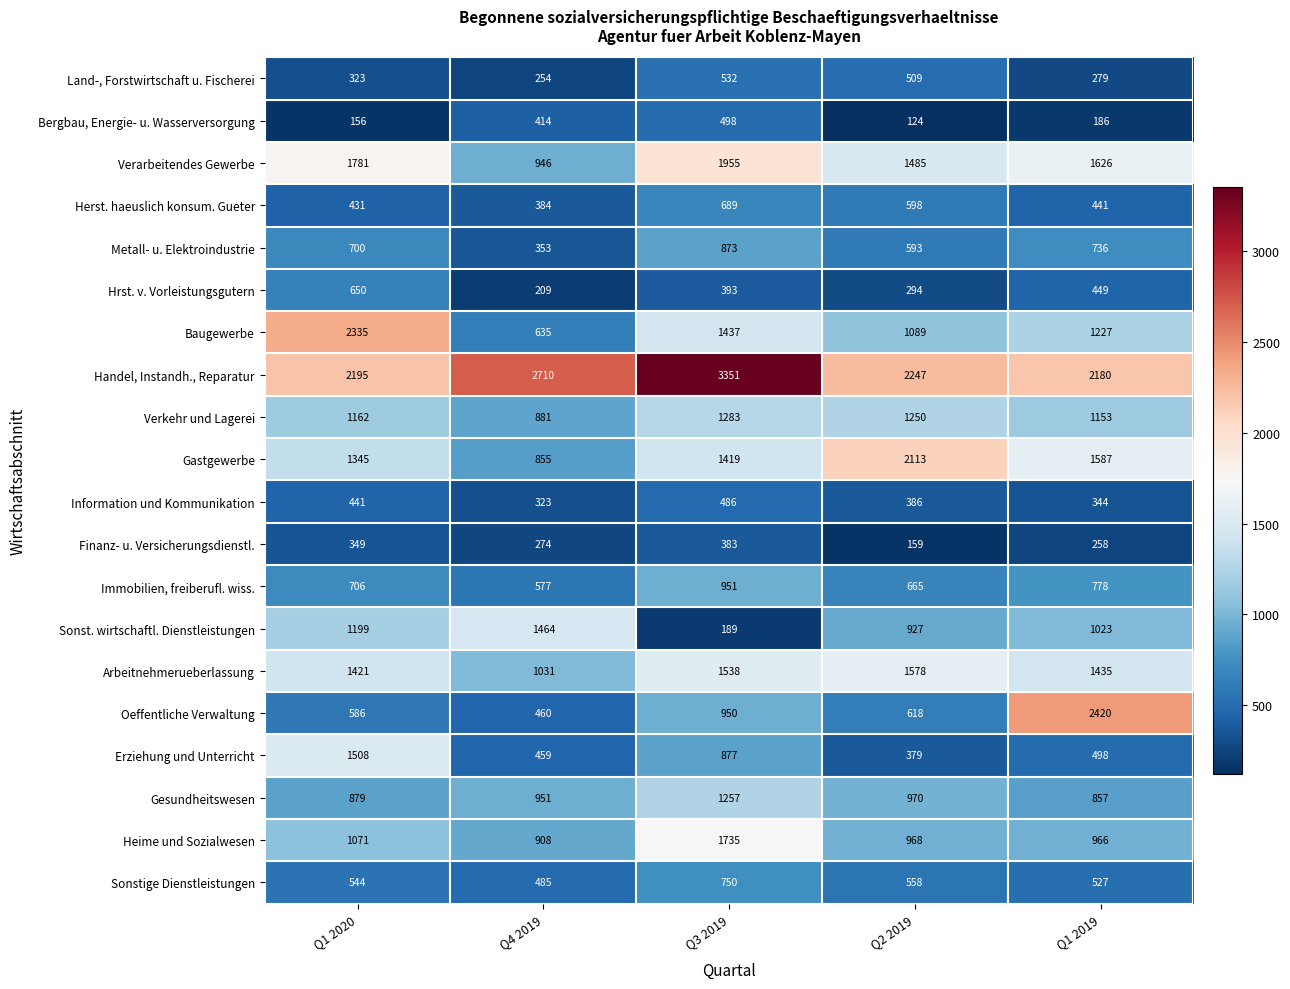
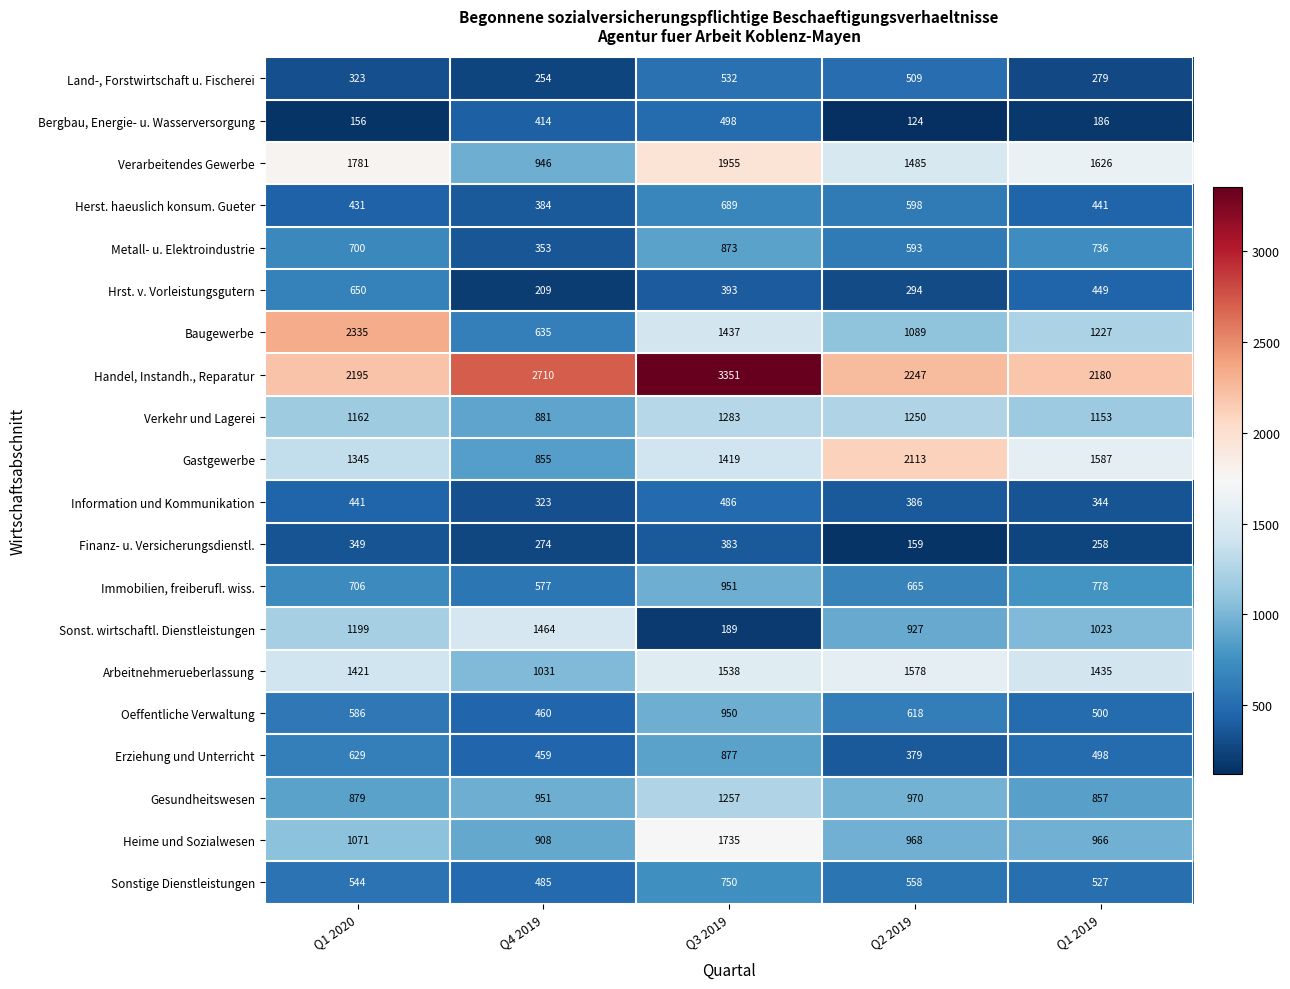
  {
    "Land-, Forstwirtschaft u. Fischerei": {
      "Q1 2020": 323,
      "Q4 2019": 254,
      "Q3 2019": 532,
      "Q2 2019": 509,
      "Q1 2019": 279
    },
    "Bergbau, Energie- u. Wasserversorgung": {
      "Q1 2020": 156,
      "Q4 2019": 414,
      "Q3 2019": 498,
      "Q2 2019": 124,
      "Q1 2019": 186
    },
    "Verarbeitendes Gewerbe": {
      "Q1 2020": 1781,
      "Q4 2019": 946,
      "Q3 2019": 1955,
      "Q2 2019": 1485,
      "Q1 2019": 1626
    },
    "Herst. haeuslich konsum. Gueter": {
      "Q1 2020": 431,
      "Q4 2019": 384,
      "Q3 2019": 689,
      "Q2 2019": 598,
      "Q1 2019": 441
    },
    "Metall- u. Elektroindustrie": {
      "Q1 2020": 700,
      "Q4 2019": 353,
      "Q3 2019": 873,
      "Q2 2019": 593,
      "Q1 2019": 736
    },
    "Hrst. v. Vorleistungsgutern": {
      "Q1 2020": 650,
      "Q4 2019": 209,
      "Q3 2019": 393,
      "Q2 2019": 294,
      "Q1 2019": 449
    },
    "Baugewerbe": {
      "Q1 2020": 2335,
      "Q4 2019": 635,
      "Q3 2019": 1437,
      "Q2 2019": 1089,
      "Q1 2019": 1227
    },
    "Handel, Instandh., Reparatur": {
      "Q1 2020": 2195,
      "Q4 2019": 2710,
      "Q3 2019": 3351,
      "Q2 2019": 2247,
      "Q1 2019": 2180
    },
    "Verkehr und Lagerei": {
      "Q1 2020": 1162,
      "Q4 2019": 881,
      "Q3 2019": 1283,
      "Q2 2019": 1250,
      "Q1 2019": 1153
    },
    "Gastgewerbe": {
      "Q1 2020": 1345,
      "Q4 2019": 855,
      "Q3 2019": 1419,
      "Q2 2019": 2113,
      "Q1 2019": 1587
    },
    "Information und Kommunikation": {
      "Q1 2020": 441,
      "Q4 2019": 323,
      "Q3 2019": 486,
      "Q2 2019": 386,
      "Q1 2019": 344
    },
    "Finanz- u. Versicherungsdienstl.": {
      "Q1 2020": 349,
      "Q4 2019": 274,
      "Q3 2019": 383,
      "Q2 2019": 159,
      "Q1 2019": 258
    },
    "Immobilien, freiberufl. wiss.": {
      "Q1 2020": 706,
      "Q4 2019": 577,
      "Q3 2019": 951,
      "Q2 2019": 665,
      "Q1 2019": 778
    },
    "Sonst. wirtschaftl. Dienstleistungen": {
      "Q1 2020": 1199,
      "Q4 2019": 1464,
      "Q3 2019": 189,
      "Q2 2019": 927,
      "Q1 2019": 1023
    },
    "Arbeitnehmerueberlassung": {
      "Q1 2020": 1421,
      "Q4 2019": 1031,
      "Q3 2019": 1538,
      "Q2 2019": 1578,
      "Q1 2019": 1435
    },
    "Oeffentliche Verwaltung": {
      "Q1 2020": 586,
      "Q4 2019": 460,
      "Q3 2019": 950,
      "Q2 2019": 618,
-     "Q1 2019": 2420
+     "Q1 2019": 500
    },
    "Erziehung und Unterricht": {
-     "Q1 2020": 1508,
+     "Q1 2020": 629,
      "Q4 2019": 459,
      "Q3 2019": 877,
      "Q2 2019": 379,
      "Q1 2019": 498
    },
    "Gesundheitswesen": {
      "Q1 2020": 879,
      "Q4 2019": 951,
      "Q3 2019": 1257,
      "Q2 2019": 970,
      "Q1 2019": 857
    },
    "Heime und Sozialwesen": {
      "Q1 2020": 1071,
      "Q4 2019": 908,
      "Q3 2019": 1735,
      "Q2 2019": 968,
      "Q1 2019": 966
    },
    "Sonstige Dienstleistungen": {
      "Q1 2020": 544,
      "Q4 2019": 485,
      "Q3 2019": 750,
      "Q2 2019": 558,
      "Q1 2019": 527
    }
  }
